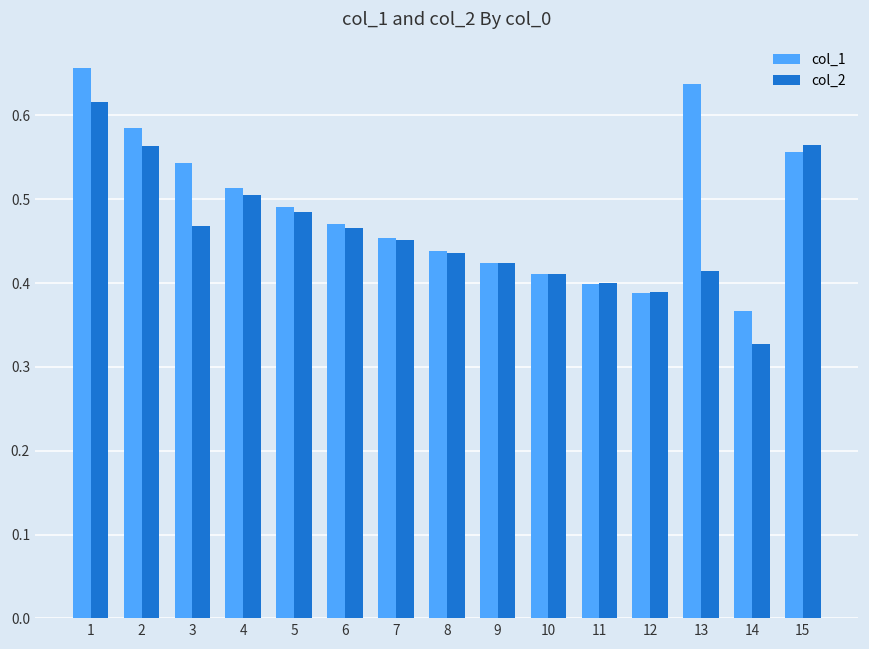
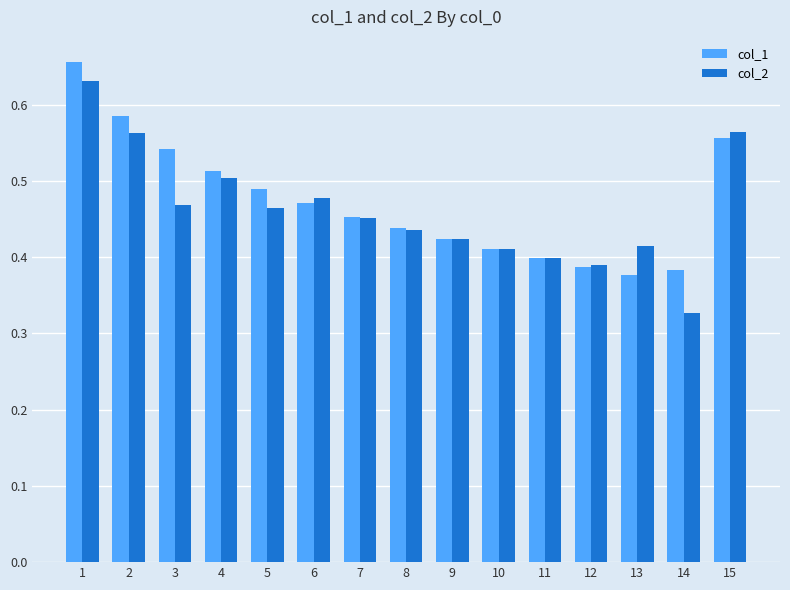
  {
    "col_1": {
      "1": 0.66,
      "2": 0.58,
      "3": 0.54,
      "4": 0.51,
      "5": 0.49,
      "6": 0.47,
      "7": 0.45,
      "8": 0.44,
      "9": 0.42,
      "10": 0.41,
      "11": 0.40,
      "12": 0.39,
-     "13": 0.64,
-     "14": 0.37,
+     "13": 0.38,
+     "14": 0.38,
      "15": 0.56
    },
    "col_2": {
-     "1": 0.62,
+     "1": 0.63,
      "2": 0.56,
      "3": 0.47,
      "4": 0.50,
-     "5": 0.48,
-     "6": 0.47,
+     "5": 0.46,
+     "6": 0.48,
      "7": 0.45,
      "8": 0.44,
      "9": 0.42,
      "10": 0.41,
      "11": 0.40,
      "12": 0.39,
      "13": 0.41,
      "14": 0.33,
      "15": 0.56
    }
  }
